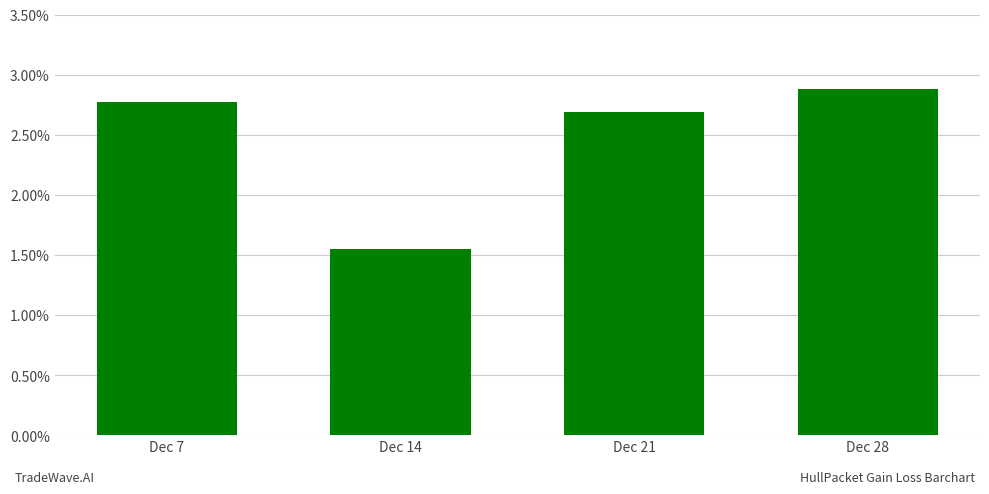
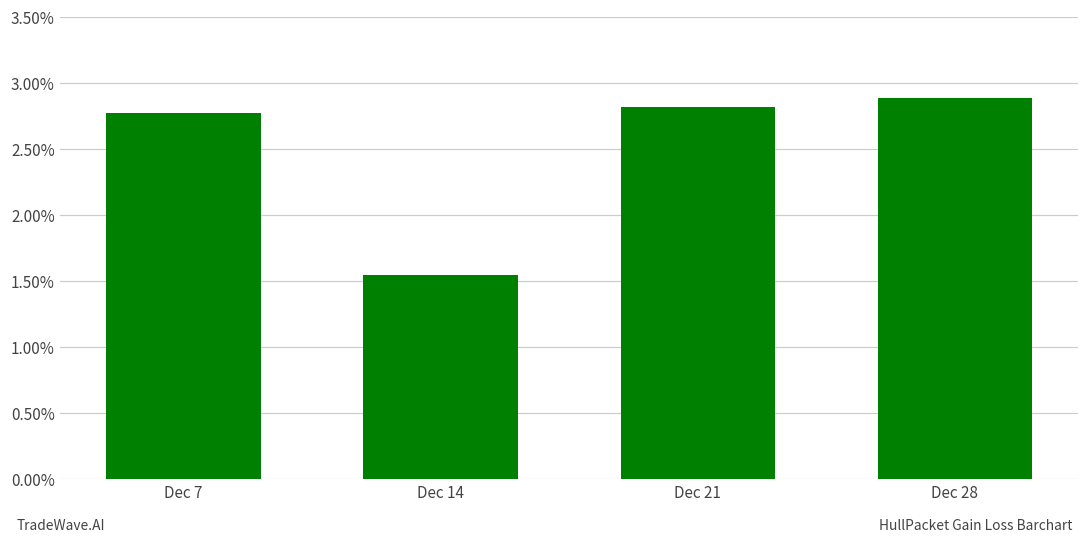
  {
    "Dec 7": "2.77%",
    "Dec 14": "1.55%",
-   "Dec 21": "2.68%",
+   "Dec 21": "2.82%",
    "Dec 28": "2.88%"
  }
